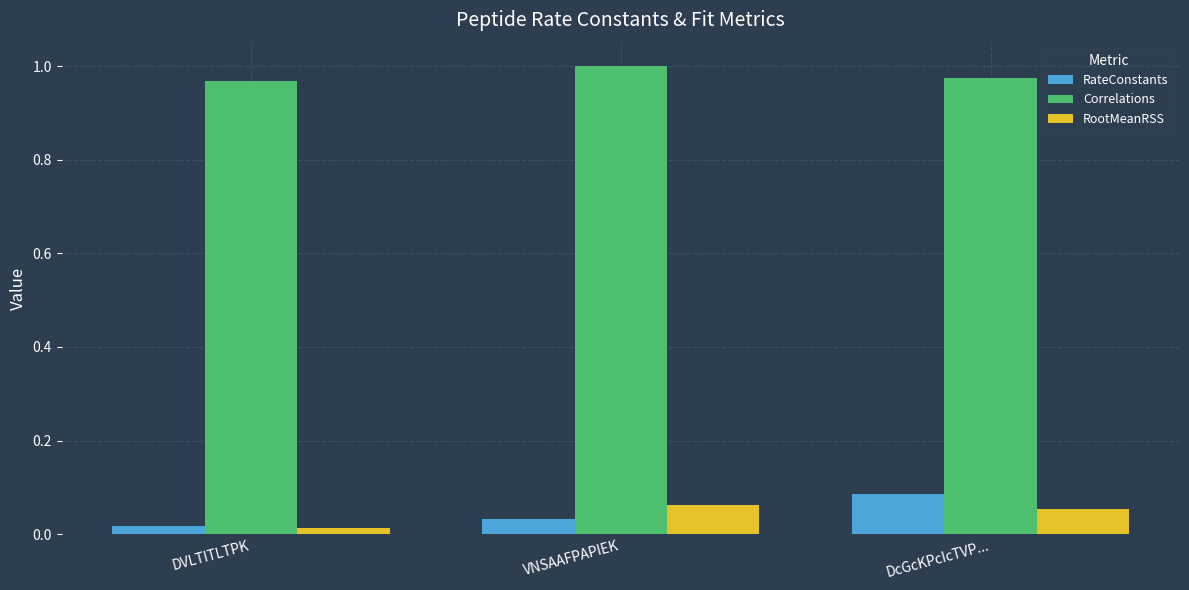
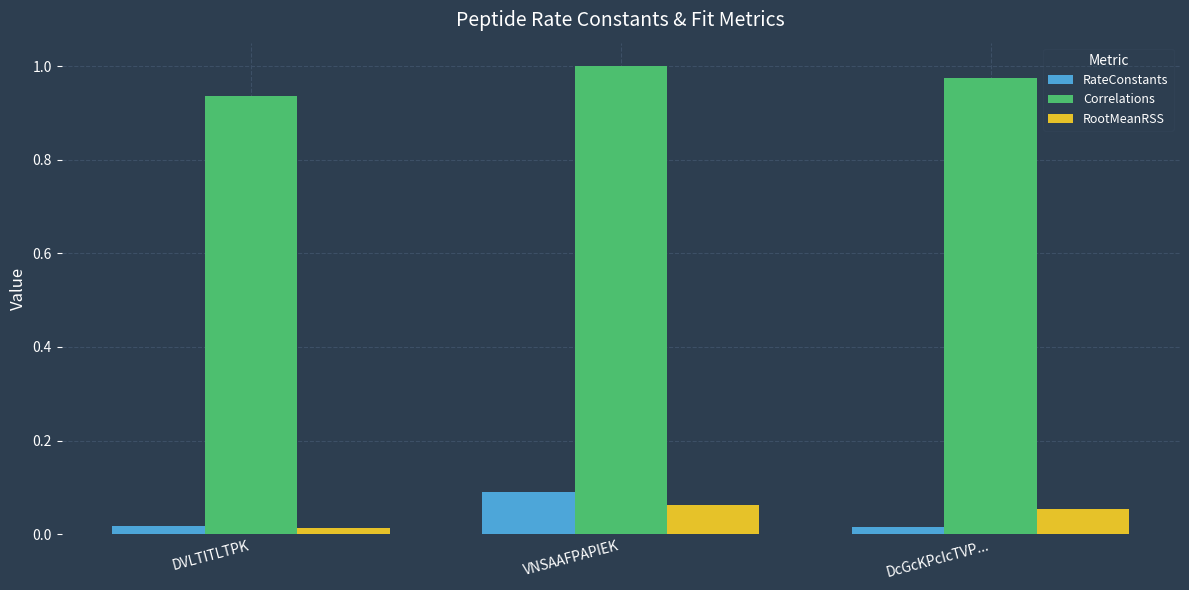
  {
    "RateConstants": {
      "DVLTITLTPK": 0.02,
-     "VNSAAFPAPIEK": 0.03,
-     "DcGcKPcIcTVP...": 0.09
+     "VNSAAFPAPIEK": 0.09,
+     "DcGcKPcIcTVP...": 0.02
    },
    "Correlations": {
-     "DVLTITLTPK": 0.97,
+     "DVLTITLTPK": 0.94,
      "VNSAAFPAPIEK": 1.00,
      "DcGcKPcIcTVP...": 0.97
    },
    "RootMeanRSS": {
      "DVLTITLTPK": 0.01,
      "VNSAAFPAPIEK": 0.06,
      "DcGcKPcIcTVP...": 0.05
    }
  }
